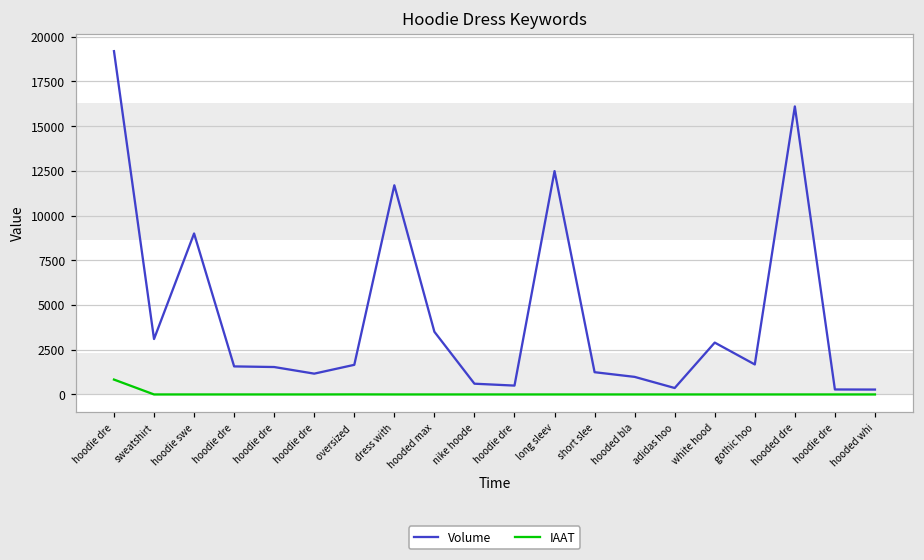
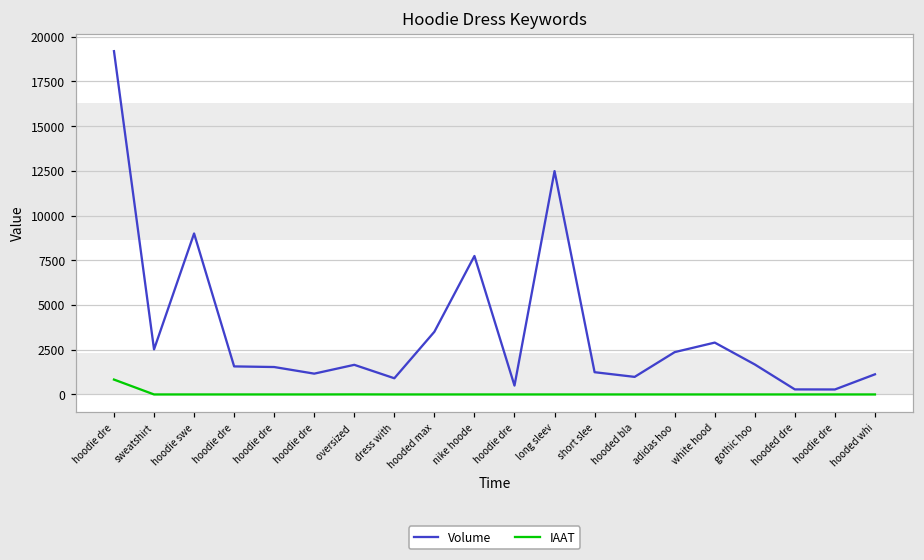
  {
    "Volume": {
-     "sweatshirt": 3100,
+     "sweatshirt": 2500,
      "hoodie swe": 9000,
      "oversized": 1700,
-     "dress with": 11700,
+     "dress with": 900,
      "hooded max": 3500,
-     "nike hoode": 600,
+     "nike hoode": 7700,
      "long sleev": 12500,
      "short slee": 1200,
      "hooded bla": 1000,
-     "adidas hoo": 400,
+     "adidas hoo": 2400,
      "white hood": 2900,
      "gothic hoo": 1700,
-     "hooded dre": 16100,
-     "hooded whi": 300
+     "hooded dre": 300,
+     "hooded whi": 1100
    },
    "IAAT": {
      "sweatshirt": 0,
      "hoodie swe": 0,
      "oversized": 0,
      "dress with": 0,
      "hooded max": 0,
      "nike hoode": 0,
      "long sleev": 0,
      "short slee": 0,
      "hooded bla": 0,
      "adidas hoo": 0,
      "white hood": 0,
      "gothic hoo": 0,
      "hooded dre": 0,
      "hooded whi": 0
    }
  }
